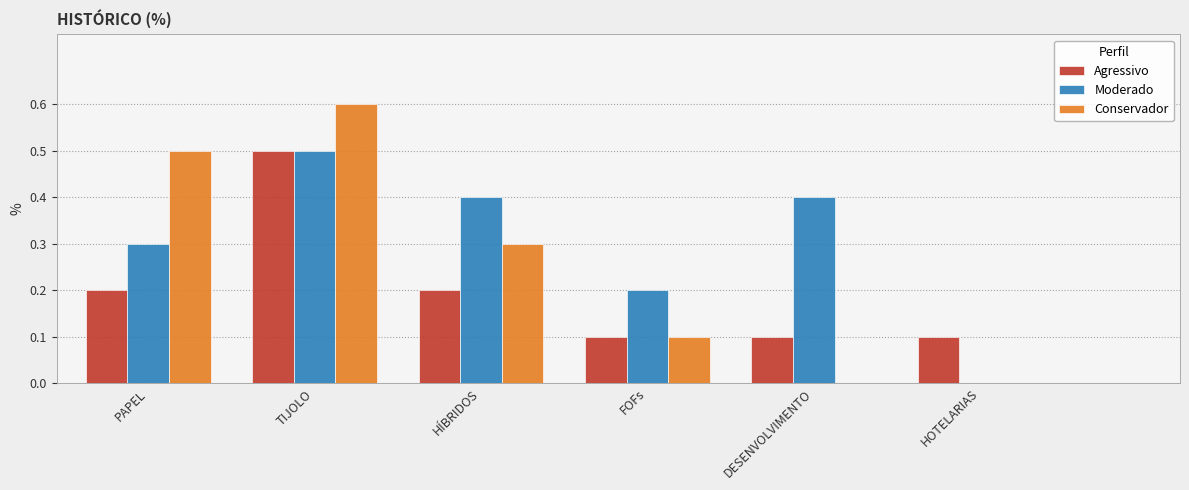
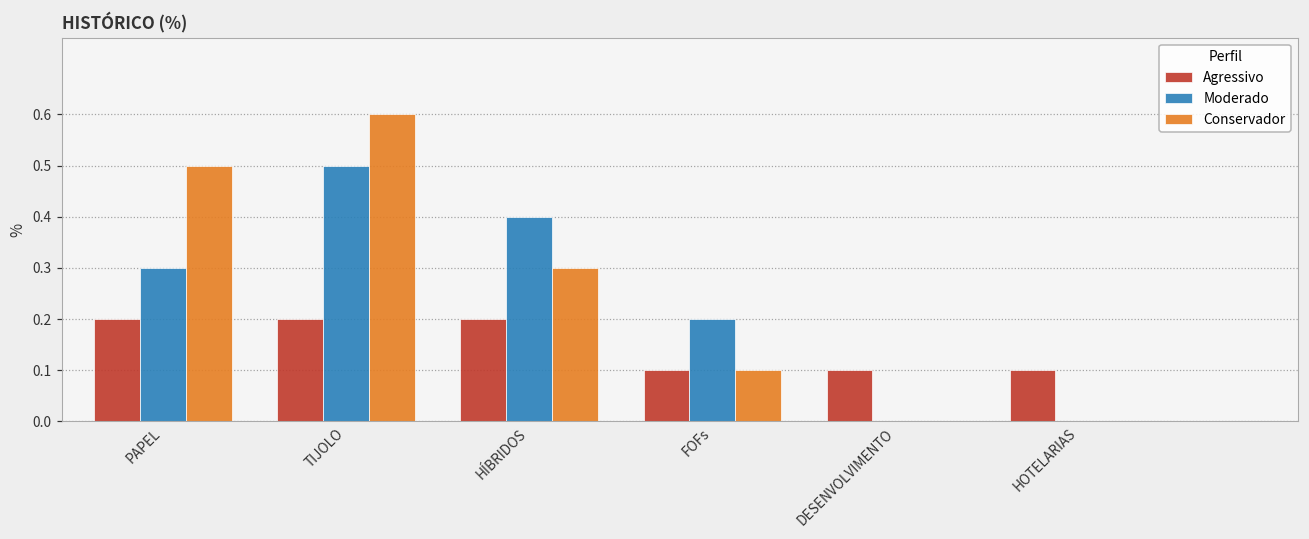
  {
    "Agressivo": {
      "PAPEL": 0.2,
-     "TIJOLO": 0.5,
+     "TIJOLO": 0.2,
      "HÍBRIDOS": 0.2,
      "FOFs": 0.1,
      "DESENVOLVIMENTO": 0.1,
      "HOTELARIAS": 0.1
    },
    "Moderado": {
      "PAPEL": 0.3,
      "TIJOLO": 0.5,
      "HÍBRIDOS": 0.4,
      "FOFs": 0.2,
-     "DESENVOLVIMENTO": 0.4,
+     "DESENVOLVIMENTO": 0.0,
      "HOTELARIAS": 0.0
    },
    "Conservador": {
      "PAPEL": 0.5,
      "TIJOLO": 0.6,
      "HÍBRIDOS": 0.3,
      "FOFs": 0.1,
      "DESENVOLVIMENTO": 0.0,
      "HOTELARIAS": 0.0
    }
  }
